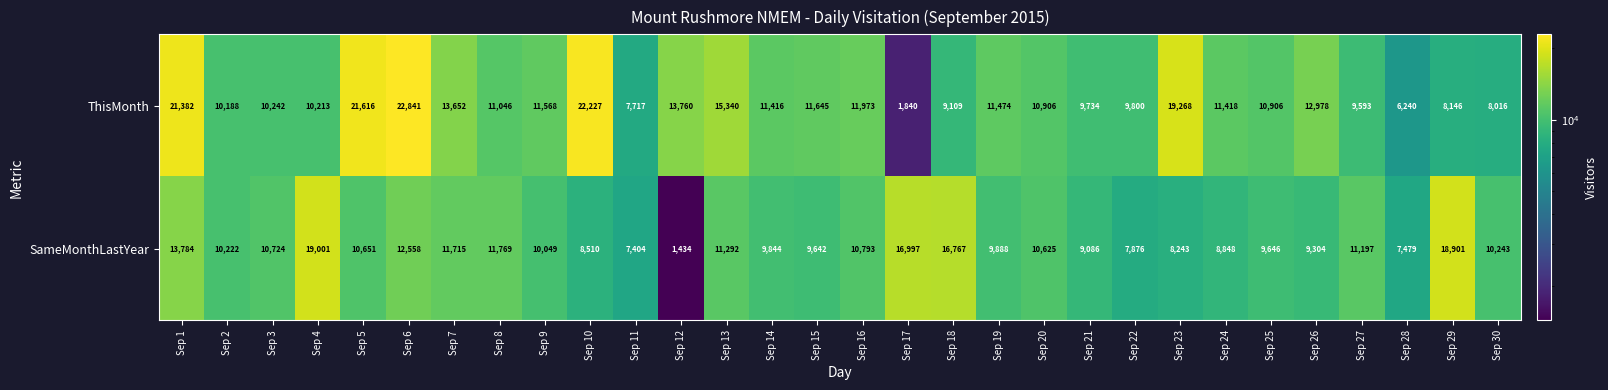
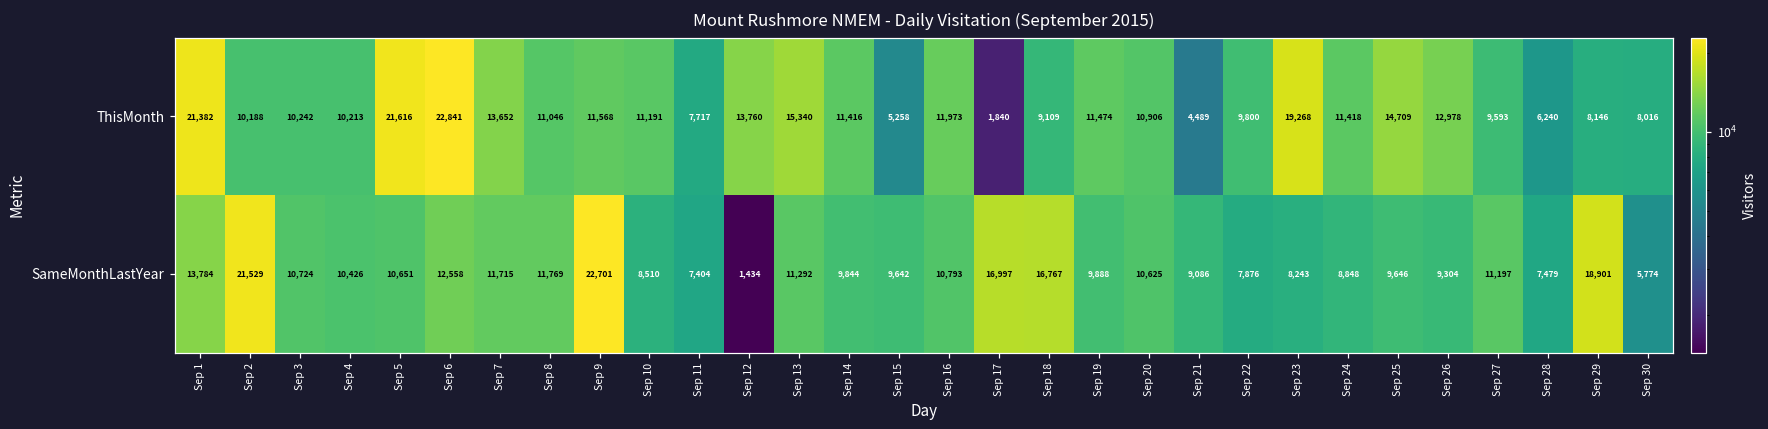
  {
    "ThisMonth": {
      "Sep 1": "21,382",
      "Sep 2": "10,188",
      "Sep 3": "10,242",
      "Sep 4": "10,213",
      "Sep 5": "21,616",
      "Sep 6": "22,841",
      "Sep 7": "13,652",
      "Sep 8": "11,046",
      "Sep 9": "11,568",
-     "Sep 10": "22,227",
+     "Sep 10": "11,191",
      "Sep 11": "7,717",
      "Sep 12": "13,760",
      "Sep 13": "15,340",
      "Sep 14": "11,416",
-     "Sep 15": "11,645",
+     "Sep 15": "5,258",
      "Sep 16": "11,973",
      "Sep 17": "1,840",
      "Sep 18": "9,109",
      "Sep 19": "11,474",
      "Sep 20": "10,906",
-     "Sep 21": "9,734",
+     "Sep 21": "4,489",
      "Sep 22": "9,800",
      "Sep 23": "19,268",
      "Sep 24": "11,418",
-     "Sep 25": "10,906",
+     "Sep 25": "14,709",
      "Sep 26": "12,978",
      "Sep 27": "9,593",
      "Sep 28": "6,240",
      "Sep 29": "8,146",
      "Sep 30": "8,016"
    },
    "SameMonthLastYear": {
      "Sep 1": "13,784",
-     "Sep 2": "10,222",
+     "Sep 2": "21,529",
      "Sep 3": "10,724",
-     "Sep 4": "19,001",
+     "Sep 4": "10,426",
      "Sep 5": "10,651",
      "Sep 6": "12,558",
      "Sep 7": "11,715",
      "Sep 8": "11,769",
-     "Sep 9": "10,049",
+     "Sep 9": "22,701",
      "Sep 10": "8,510",
      "Sep 11": "7,404",
      "Sep 12": "1,434",
      "Sep 13": "11,292",
      "Sep 14": "9,844",
      "Sep 15": "9,642",
      "Sep 16": "10,793",
      "Sep 17": "16,997",
      "Sep 18": "16,767",
      "Sep 19": "9,888",
      "Sep 20": "10,625",
      "Sep 21": "9,086",
      "Sep 22": "7,876",
      "Sep 23": "8,243",
      "Sep 24": "8,848",
      "Sep 25": "9,646",
      "Sep 26": "9,304",
      "Sep 27": "11,197",
      "Sep 28": "7,479",
      "Sep 29": "18,901",
-     "Sep 30": "10,243"
+     "Sep 30": "5,774"
    }
  }
